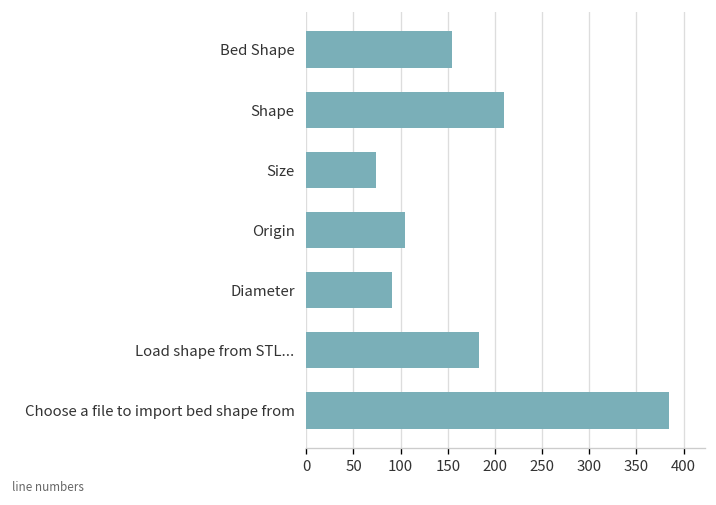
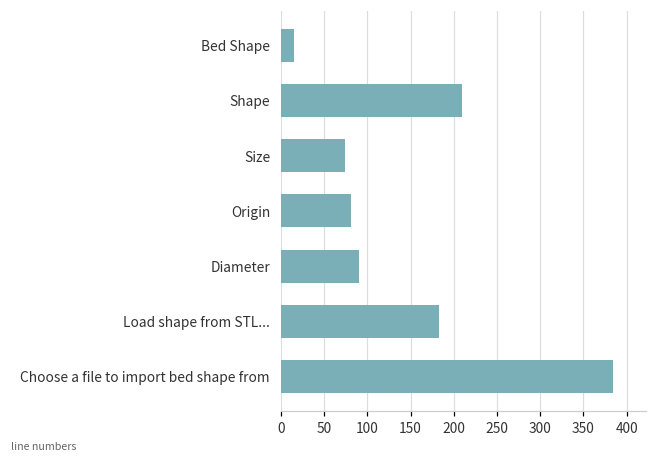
  {
-   "Bed Shape": 150,
+   "Bed Shape": 20,
    "Shape": 210,
    "Size": 70,
-   "Origin": 110,
+   "Origin": 80,
    "Diameter": 90,
    "Load shape from STL...": 180,
    "Choose a file to import bed shape from": 380
  }
